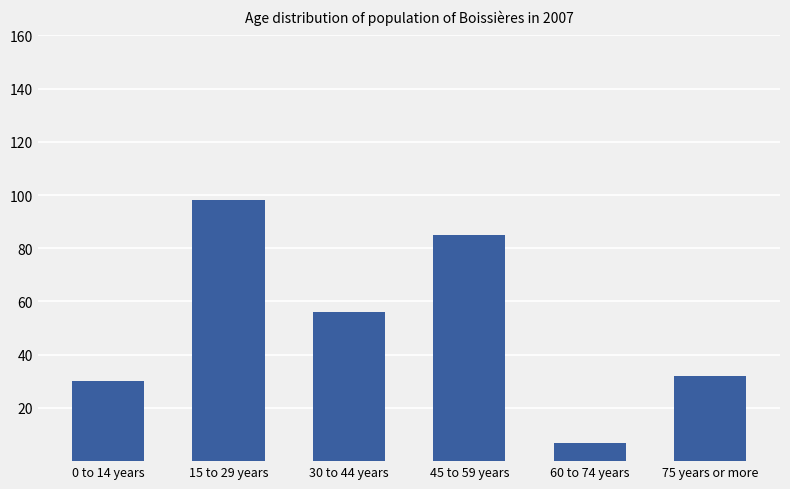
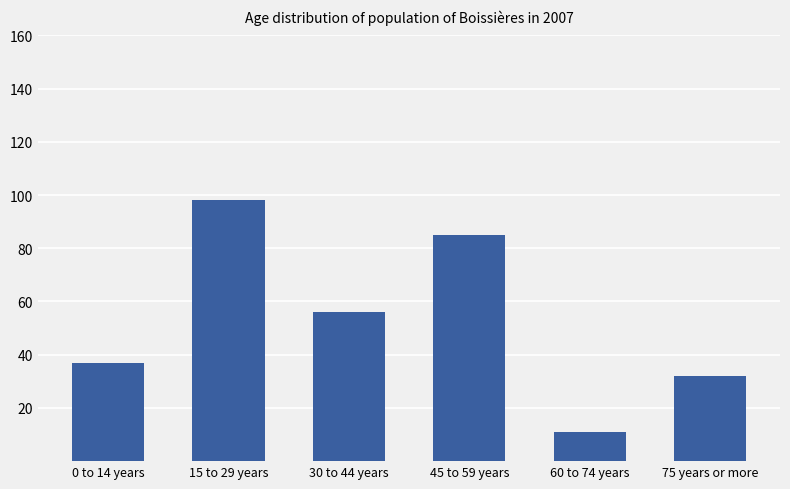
  {
-   "0 to 14 years": 30,
+   "0 to 14 years": 37,
    "15 to 29 years": 98,
    "30 to 44 years": 56,
    "45 to 59 years": 85,
-   "60 to 74 years": 7,
+   "60 to 74 years": 11,
    "75 years or more": 32
  }
